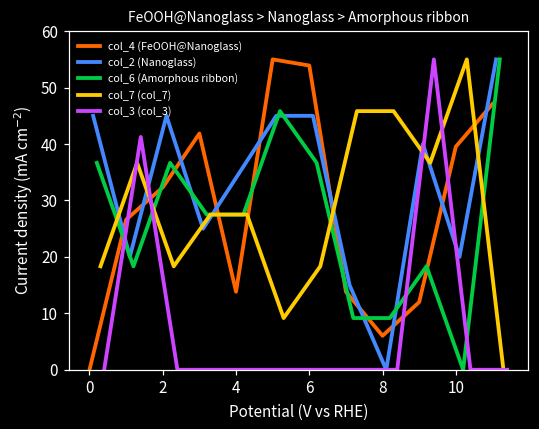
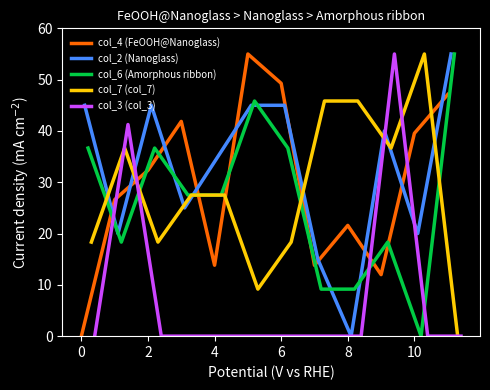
  {
    "col_4 (FeOOH@Nanoglass)": {
      "0": 0,
      "2": 32,
      "4": 14,
-     "6": 54,
-     "8": 6,
+     "6": 49,
+     "8": 22,
      "10": 40
    }
  }
